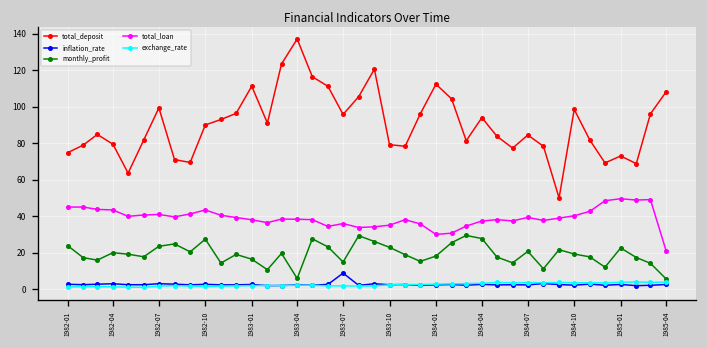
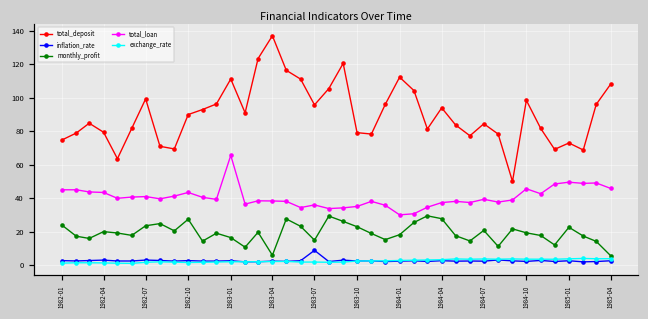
  {
    "total_deposit": {
      "1982-01": 75,
      "1982-04": 79,
      "1982-07": 99,
      "1982-10": 90,
      "1983-01": 111,
      "1983-04": 137,
      "1983-07": 96,
      "1983-10": 79,
      "1984-01": 112,
      "1984-04": 94,
      "1984-07": 84,
      "1984-10": 98,
      "1985-01": 73,
      "1985-04": 108
    },
    "inflation_rate": {
      "1983-07": 9
    },
    "monthly_profit": {
      "1982-01": 24,
      "1982-04": 20,
      "1982-07": 23,
      "1982-10": 27,
      "1983-01": 16,
      "1983-04": 6,
      "1983-07": 15,
      "1983-10": 23,
      "1984-01": 18,
      "1984-04": 28,
      "1984-07": 21,
      "1984-10": 19,
      "1985-01": 23,
      "1985-04": 6
    },
    "total_loan": {
      "1982-01": 45,
      "1982-04": 43,
      "1982-07": 41,
      "1982-10": 43,
-     "1983-01": 38,
+     "1983-01": 66,
      "1983-04": 38,
      "1983-07": 36,
      "1983-10": 35,
      "1984-01": 30,
      "1984-04": 37,
      "1984-07": 39,
-     "1984-10": 40,
+     "1984-10": 46,
      "1985-01": 50,
-     "1985-04": 21
+     "1985-04": 46
    },
    "exchange_rate": {
      "1983-07": 2
    }
  }
